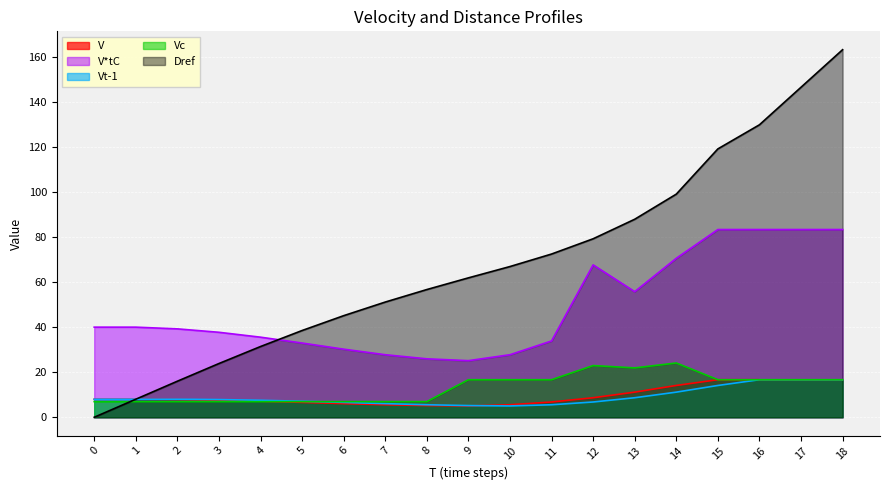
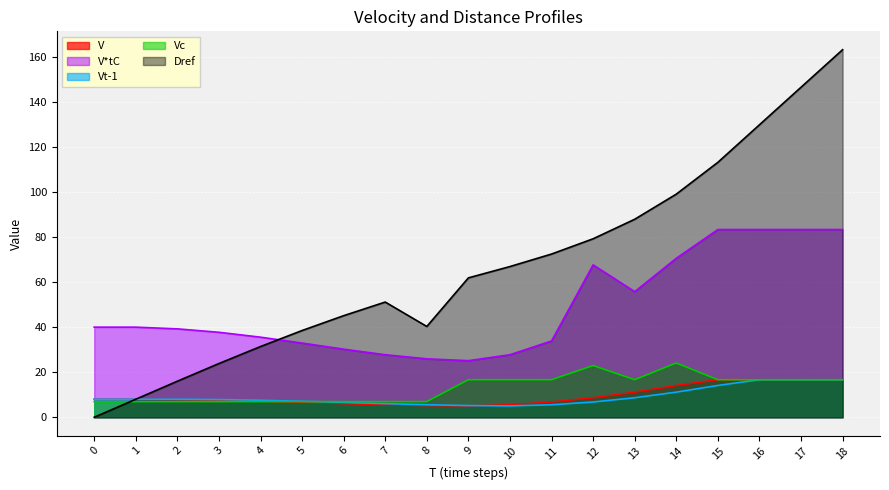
  {
    "V": {
      "11": 7,
      "12": 9,
      "13": 11,
      "14": 14
    },
    "V*tC": {
      "0": 40,
      "1": 40,
      "2": 39,
      "3": 38,
      "4": 36,
      "5": 33,
      "6": 30,
      "7": 28,
      "8": 26,
      "9": 25,
      "10": 28,
      "11": 34,
      "12": 68,
      "13": 56,
      "14": 71,
      "15": 83,
      "16": 83,
      "17": 83,
      "18": 83
    },
    "Vt-1": {
      "11": 6,
      "12": 7,
      "13": 9,
      "14": 11,
      "15": 14
    },
    "Vc": {
      "8": 7,
      "9": 17,
      "10": 17,
      "11": 17,
      "12": 23,
-     "13": 22,
+     "13": 17,
      "14": 24
    },
    "Dref": {
      "0": 0,
      "2": 16,
      "3": 24,
      "4": 31,
      "5": 39,
      "6": 45,
      "7": 51,
-     "8": 57,
+     "8": 40,
      "9": 62,
      "10": 67,
      "11": 72,
      "12": 79,
      "13": 88,
      "14": 99,
-     "15": 119,
+     "15": 113,
      "16": 130,
      "17": 146,
      "18": 163
    }
  }
